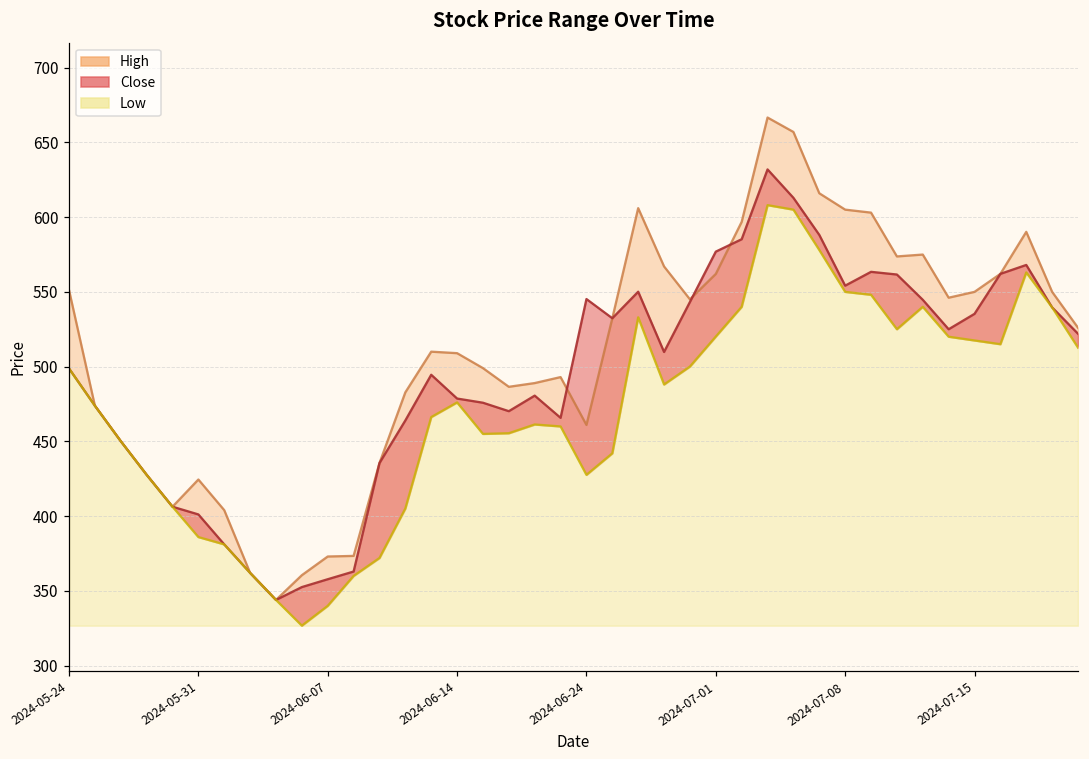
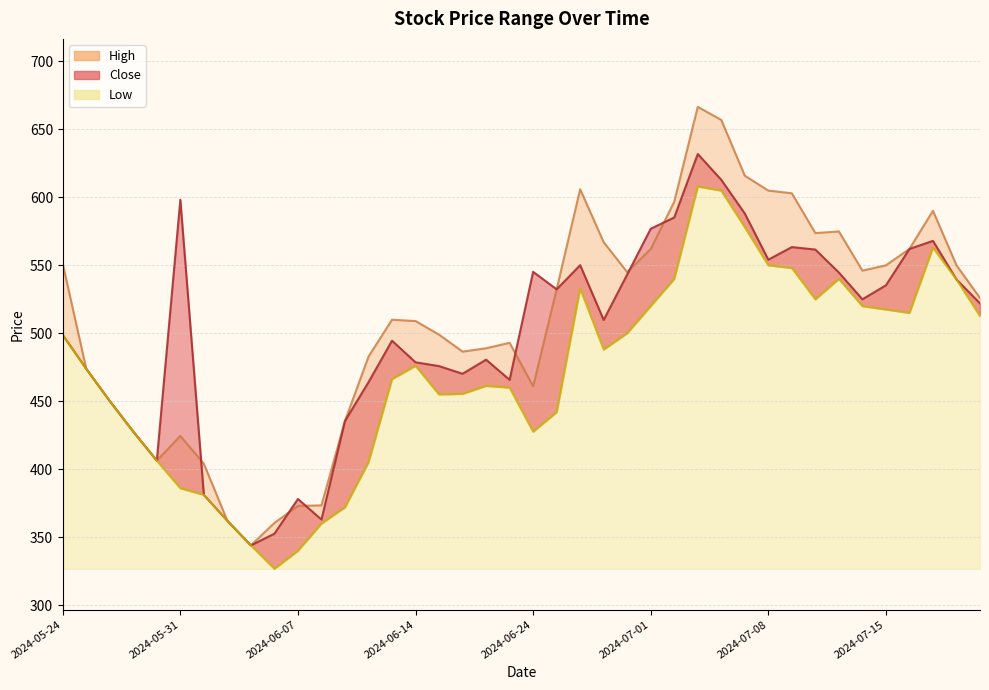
  {
    "Close": {
-     "2024-05-31": 401,
-     "2024-06-07": 358,
+     "2024-05-31": 598,
+     "2024-06-07": 378,
      "2024-06-14": 479,
      "2024-06-24": 545,
      "2024-07-01": 577,
      "2024-07-08": 554,
      "2024-07-15": 535
    }
  }
